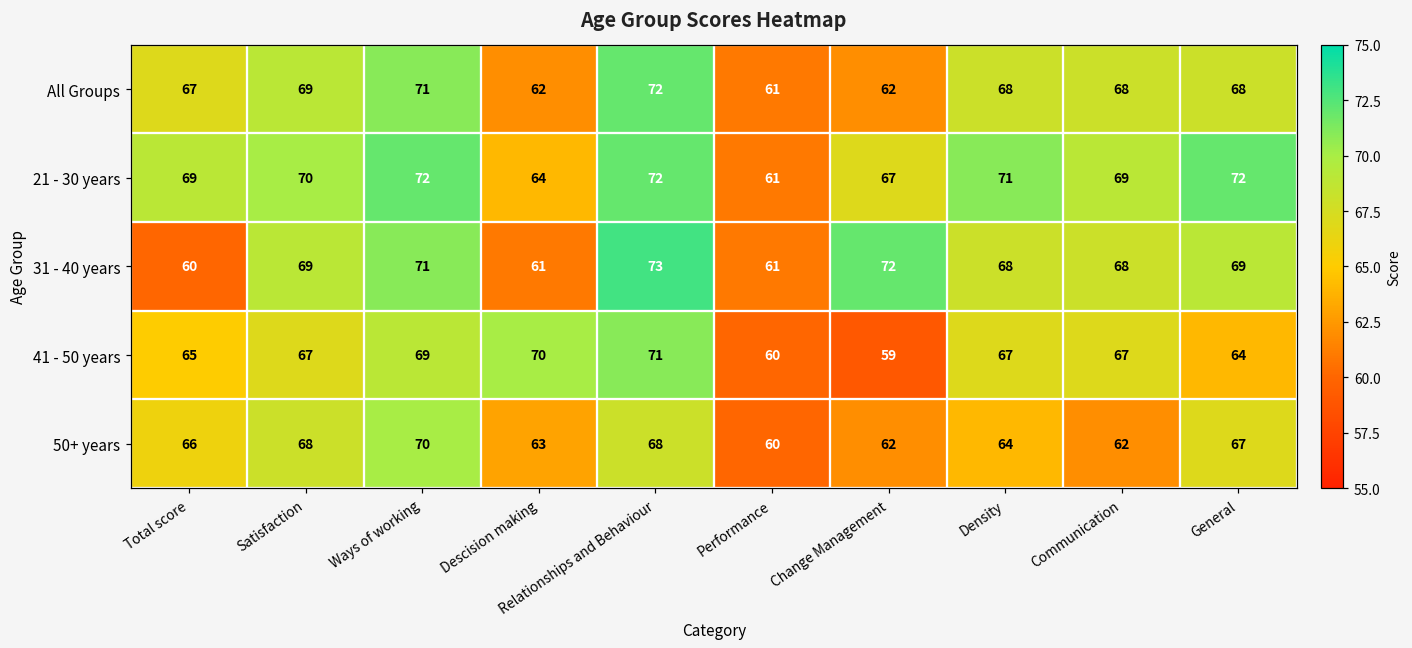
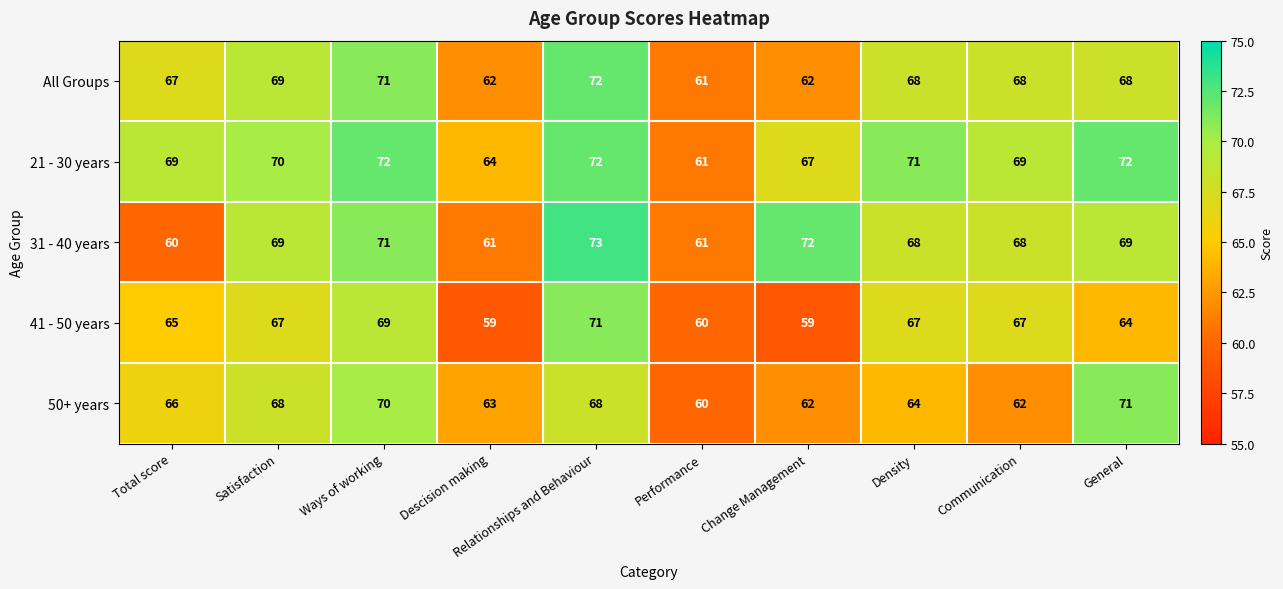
  {
    "All Groups": {
      "Total score": 67,
      "Satisfaction": 69,
      "Ways of working": 71,
      "Descision making": 62,
      "Relationships and Behaviour": 72,
      "Performance": 61,
      "Change Management": 62,
      "Density": 68,
      "Communication": 68,
      "General": 68
    },
    "21 - 30 years": {
      "Total score": 69,
      "Satisfaction": 70,
      "Ways of working": 72,
      "Descision making": 64,
      "Relationships and Behaviour": 72,
      "Performance": 61,
      "Change Management": 67,
      "Density": 71,
      "Communication": 69,
      "General": 72
    },
    "31 - 40 years": {
      "Total score": 60,
      "Satisfaction": 69,
      "Ways of working": 71,
      "Descision making": 61,
      "Relationships and Behaviour": 73,
      "Performance": 61,
      "Change Management": 72,
      "Density": 68,
      "Communication": 68,
      "General": 69
    },
    "41 - 50 years": {
      "Total score": 65,
      "Satisfaction": 67,
      "Ways of working": 69,
-     "Descision making": 70,
+     "Descision making": 59,
      "Relationships and Behaviour": 71,
      "Performance": 60,
      "Change Management": 59,
      "Density": 67,
      "Communication": 67,
      "General": 64
    },
    "50+ years": {
      "Total score": 66,
      "Satisfaction": 68,
      "Ways of working": 70,
      "Descision making": 63,
      "Relationships and Behaviour": 68,
      "Performance": 60,
      "Change Management": 62,
      "Density": 64,
      "Communication": 62,
-     "General": 67
+     "General": 71
    }
  }
